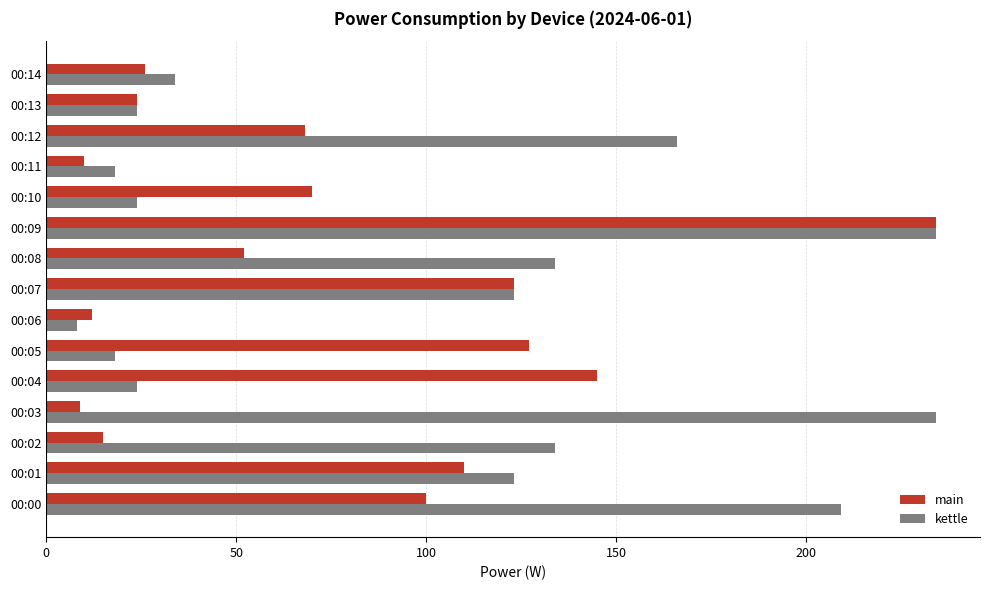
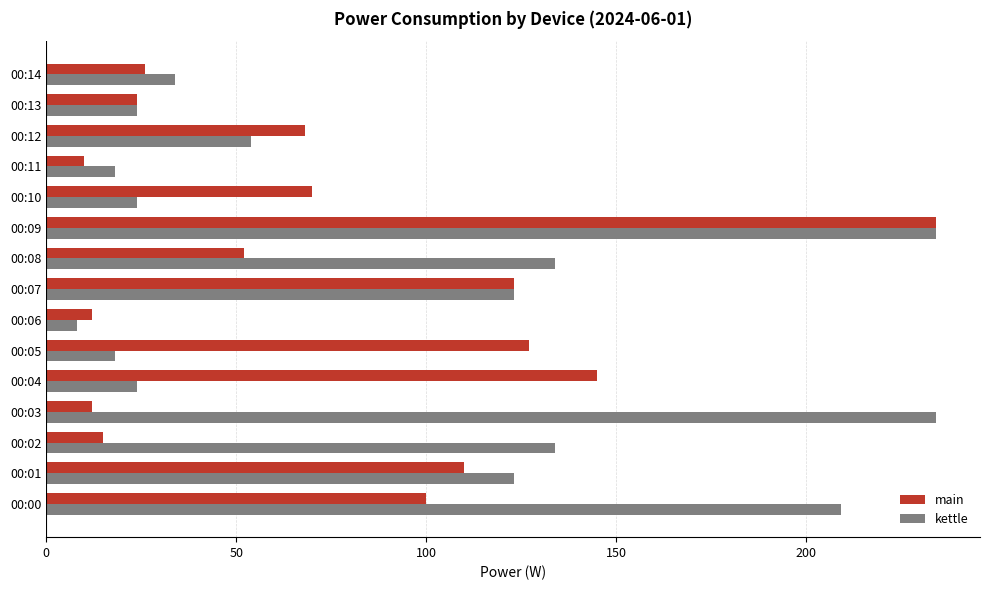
  {
    "main": {
      "00:14": 26,
      "00:13": 24,
      "00:12": 68,
      "00:11": 10,
      "00:10": 70,
      "00:09": 234,
      "00:08": 52,
      "00:07": 123,
      "00:06": 12,
      "00:05": 127,
      "00:04": 145,
-     "00:03": 9,
+     "00:03": 12,
      "00:02": 15,
      "00:01": 110,
      "00:00": 100
    },
    "kettle": {
      "00:14": 34,
      "00:13": 24,
-     "00:12": 166,
+     "00:12": 54,
      "00:11": 18,
      "00:10": 24,
      "00:09": 234,
      "00:08": 134,
      "00:07": 123,
      "00:06": 8,
      "00:05": 18,
      "00:04": 24,
      "00:03": 234,
      "00:02": 134,
      "00:01": 123,
      "00:00": 209
    }
  }
